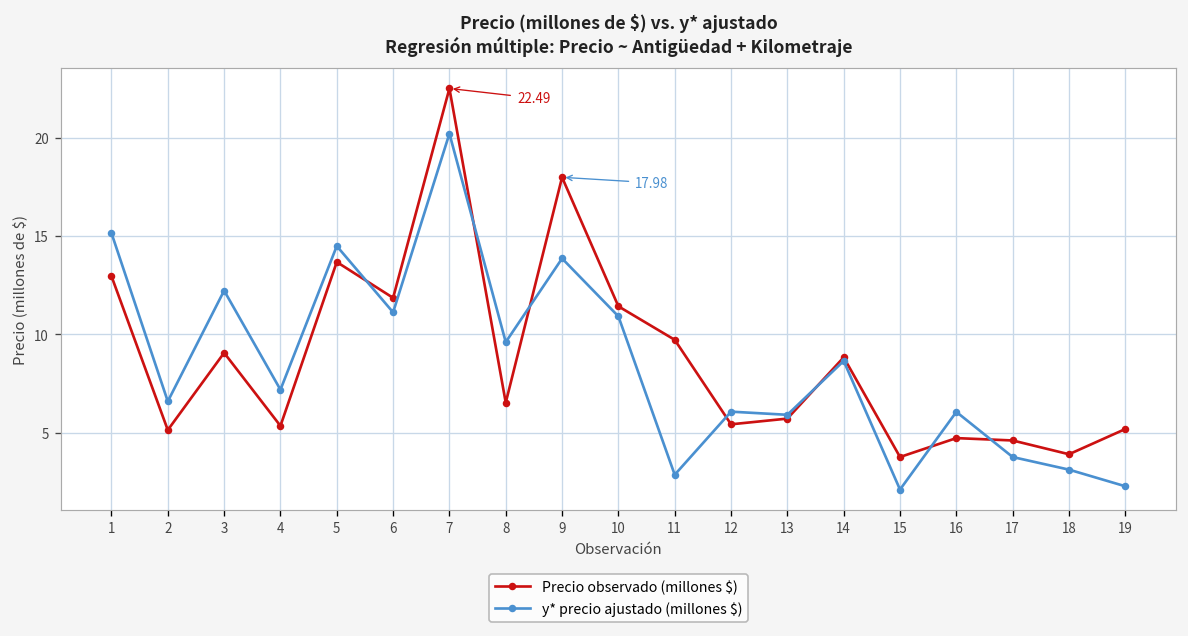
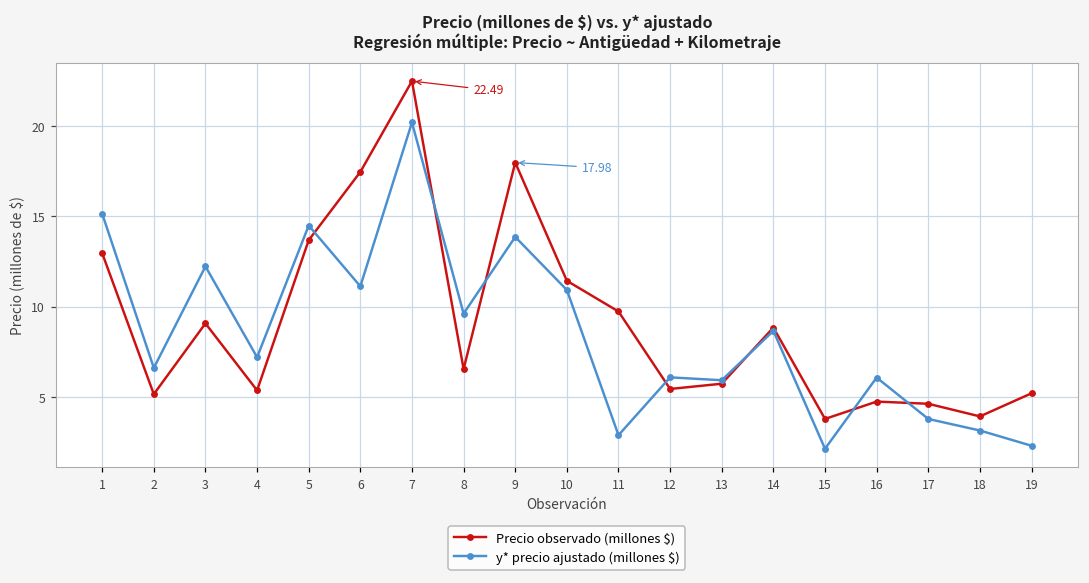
  {
    "Precio observado (millones $)": {
      "1": 13.0,
      "2": 5.2,
      "3": 9.1,
      "4": 5.4,
      "5": 13.7,
-     "6": 11.9,
+     "6": 17.5,
      "8": 6.5,
      "10": 11.4,
      "11": 9.7,
      "12": 5.4,
      "13": 5.7,
      "14": 8.8,
      "15": 3.8,
      "16": 4.7,
      "17": 4.6,
      "18": 3.9,
      "19": 5.2
    },
    "y* precio ajustado (millones $)": {
      "1": 15.1,
      "2": 6.6,
      "3": 12.2,
      "4": 7.2,
      "5": 14.5,
      "6": 11.1,
      "7": 20.2,
      "8": 9.6,
      "9": 13.9,
      "10": 10.9,
      "11": 2.9,
      "12": 6.1,
      "13": 5.9,
      "14": 8.7,
      "15": 2.1,
      "16": 6.1,
      "17": 3.8,
      "18": 3.1,
      "19": 2.3
    }
  }
